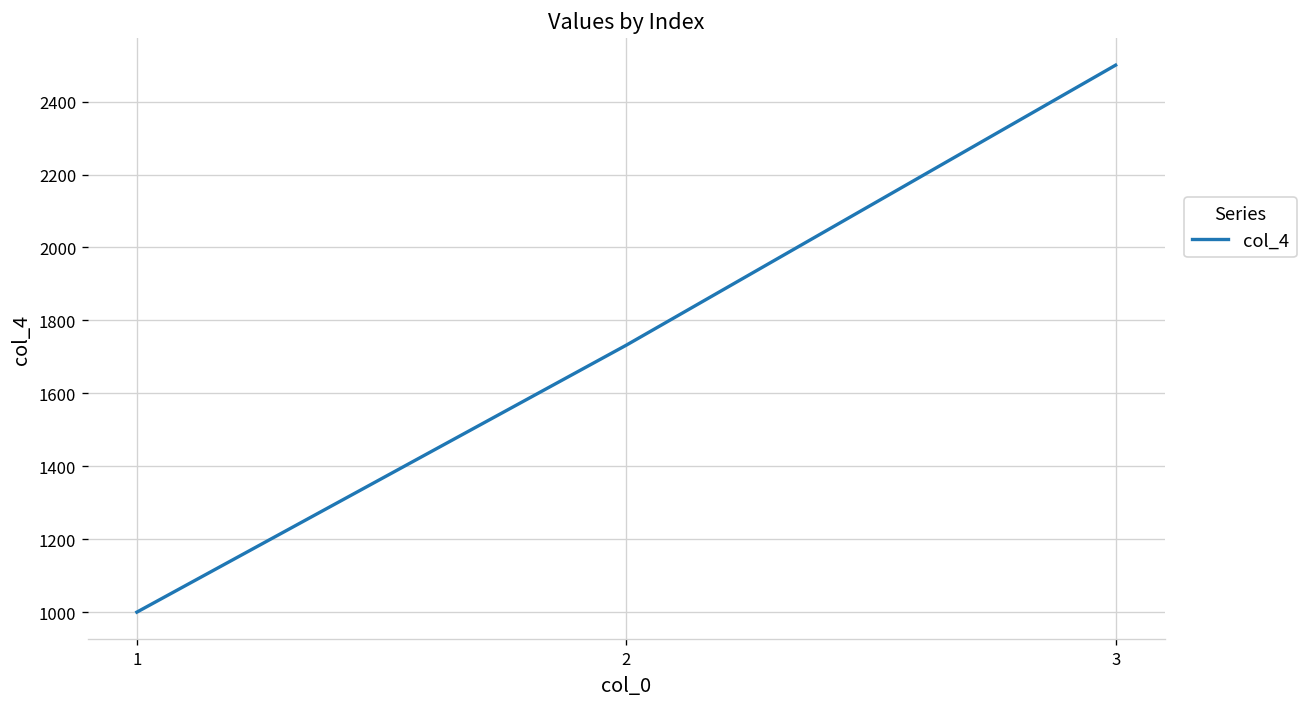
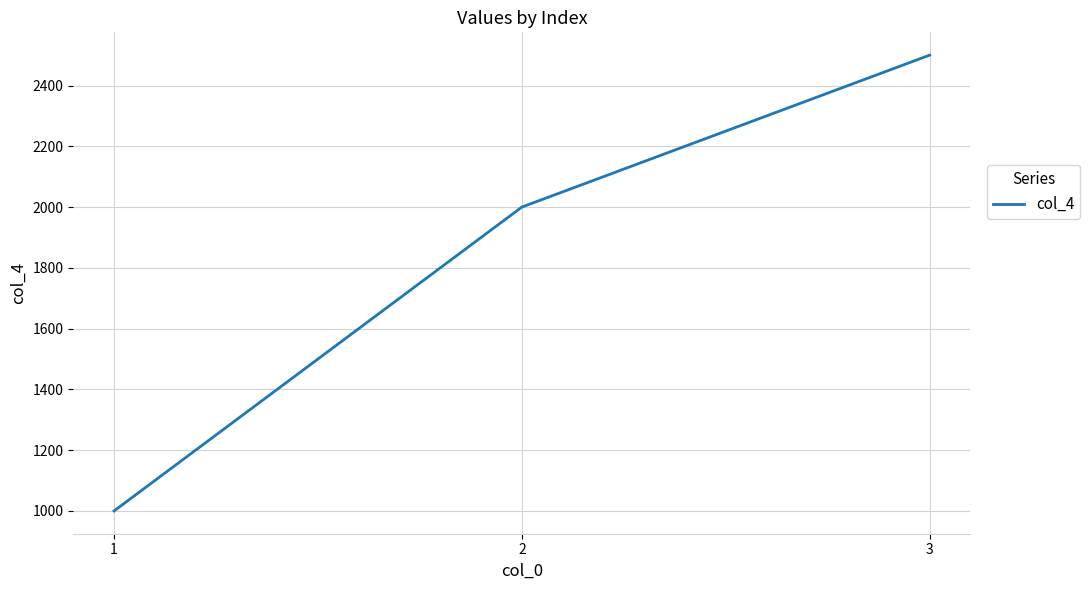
  {
    "1": 1000,
-   "2": 1730,
+   "2": 2000,
    "3": 2500
  }
